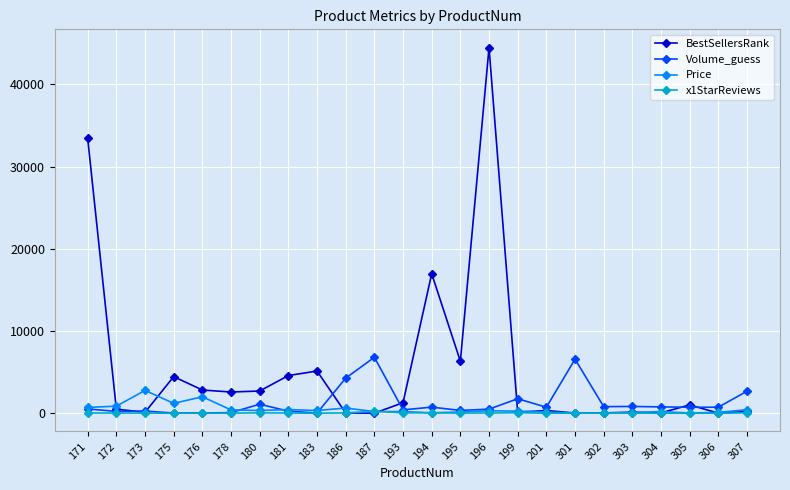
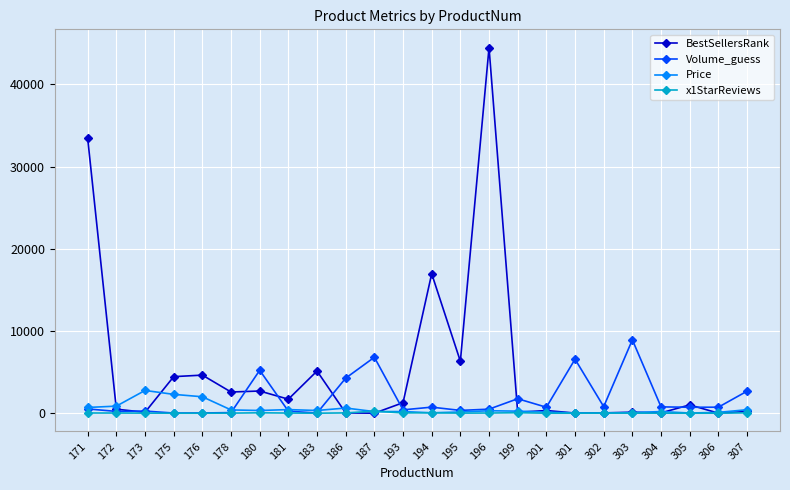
  {
    "BestSellersRank": {
      "171": 33000,
      "175": 4000,
-     "176": 3000,
+     "176": 5000,
      "178": 3000,
      "180": 3000,
-     "181": 5000,
+     "181": 2000,
      "183": 5000,
      "193": 1000,
      "194": 17000,
      "195": 6000,
      "196": 44000
    },
    "Volume_guess": {
-     "180": 1000,
+     "180": 5000,
      "186": 4000,
      "187": 7000,
      "194": 1000,
      "199": 2000,
      "201": 1000,
      "301": 7000,
      "302": 1000,
-     "303": 1000,
+     "303": 9000,
      "304": 1000,
      "306": 1000,
      "307": 3000
    },
    "Price": {
      "172": 1000,
      "173": 3000,
-     "175": 1000,
+     "175": 2000,
      "176": 2000,
      "178": 0,
      "183": 0,
      "186": 1000
    },
    "x1StarReviews": {
      "171": 0
    }
  }
